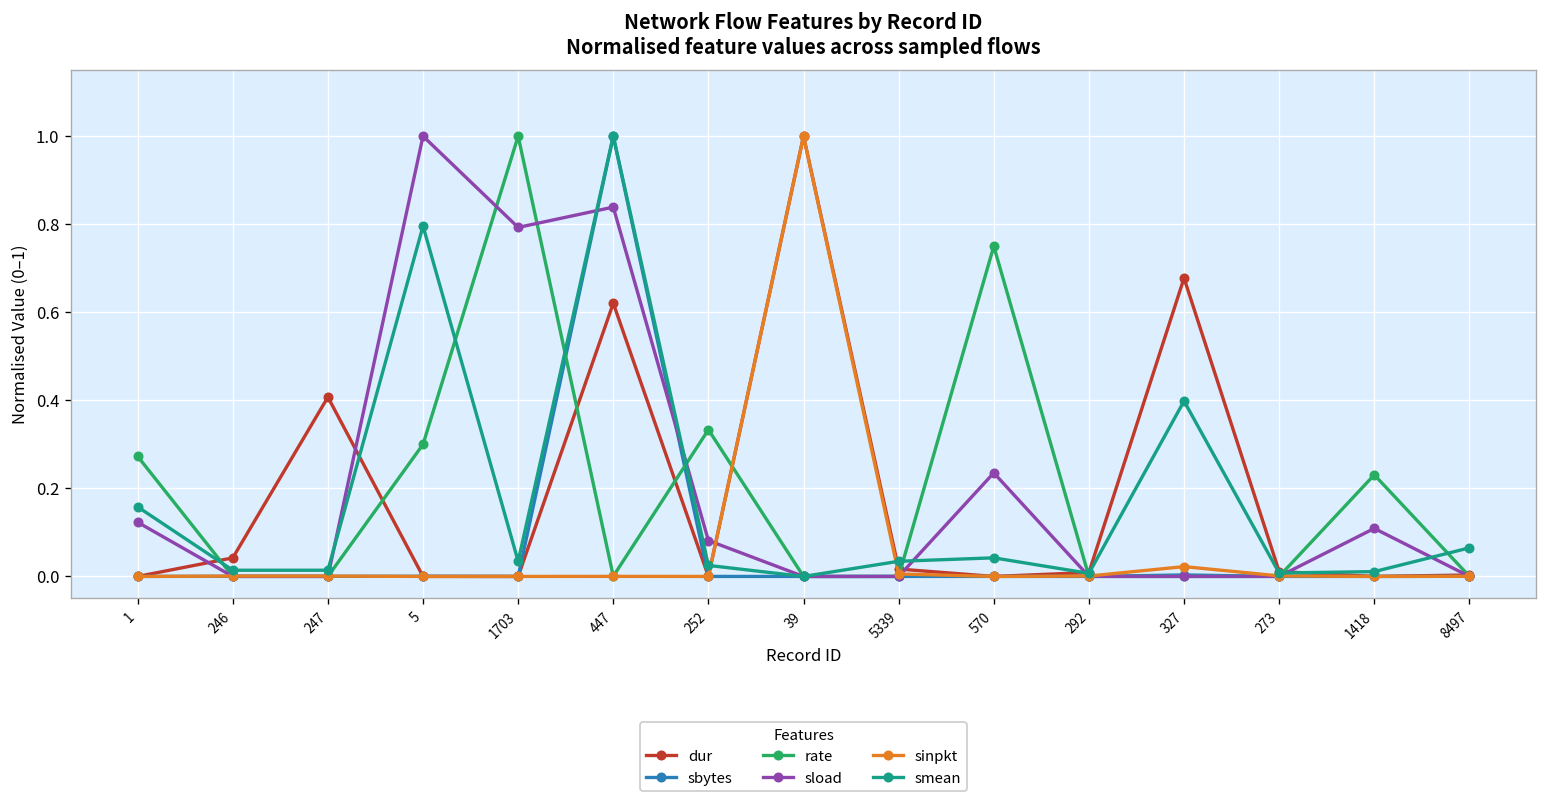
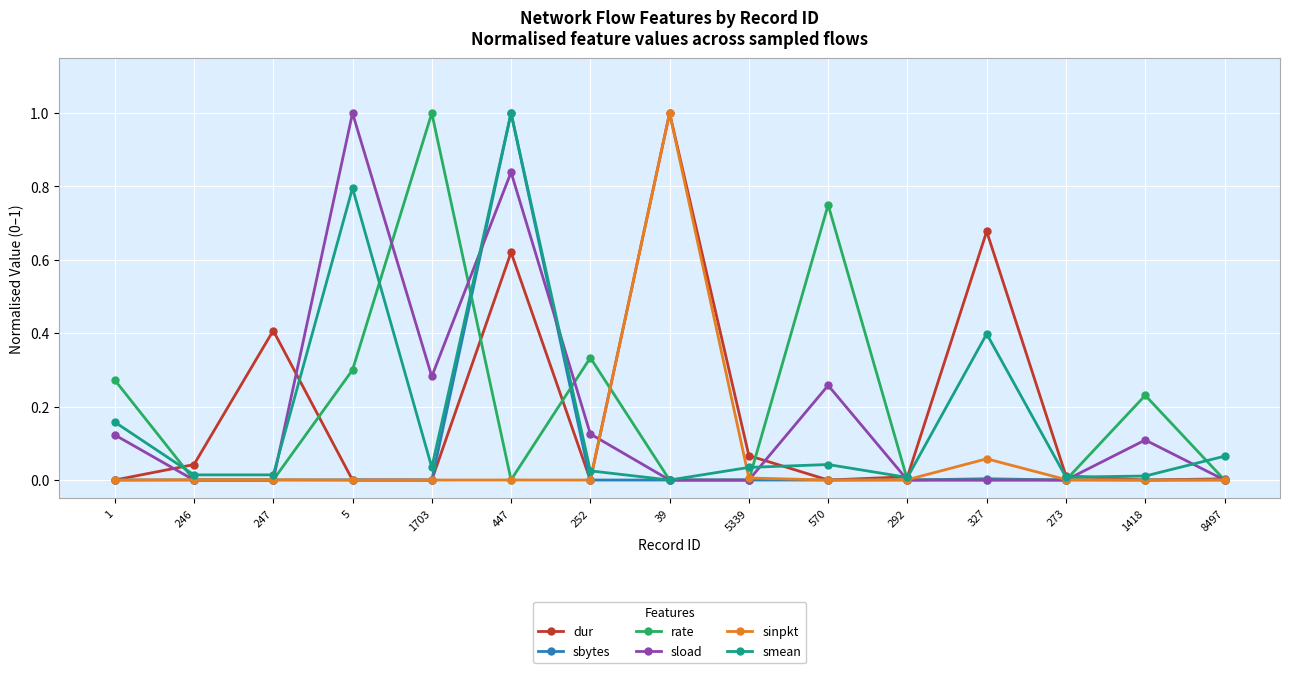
  {
    "dur": {
      "246": 0.04,
      "247": 0.41,
      "447": 0.62,
-     "5339": 0.02,
+     "5339": 0.07,
      "327": 0.68
    },
    "sload": {
      "1": 0.12,
      "5": 1.00,
-     "1703": 0.79,
+     "1703": 0.28,
      "447": 0.84,
-     "252": 0.08,
-     "570": 0.24,
+     "252": 0.13,
+     "570": 0.26,
      "1418": 0.11
    },
    "sinpkt": {
-     "327": 0.02
+     "327": 0.06
    }
  }
